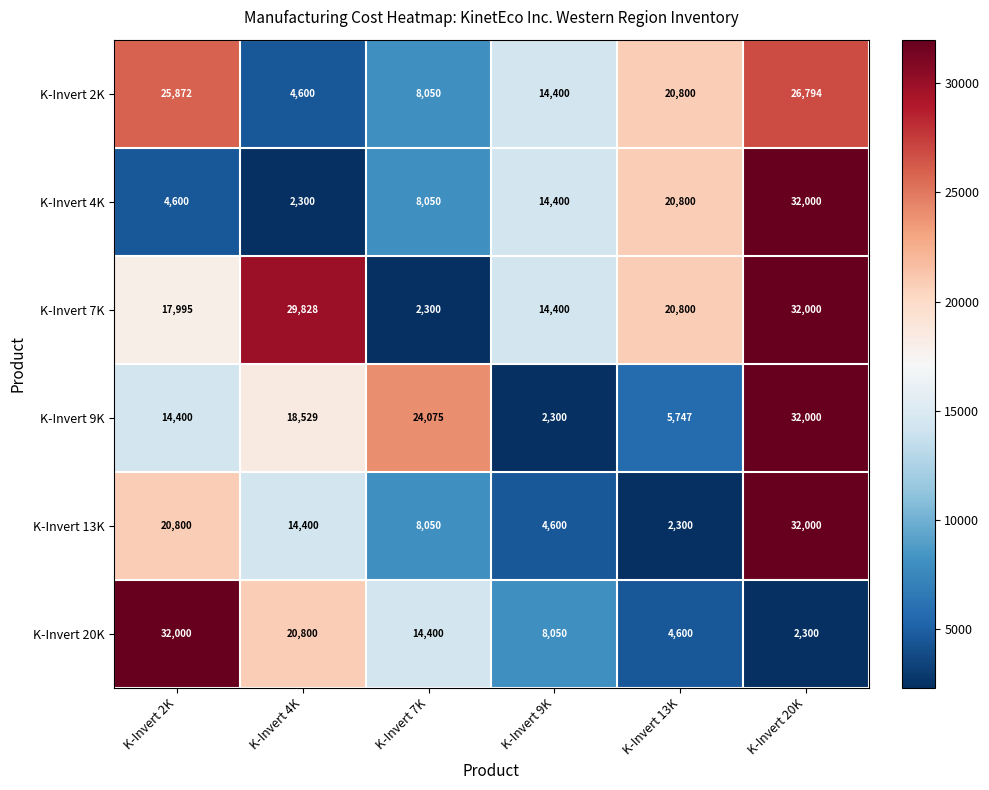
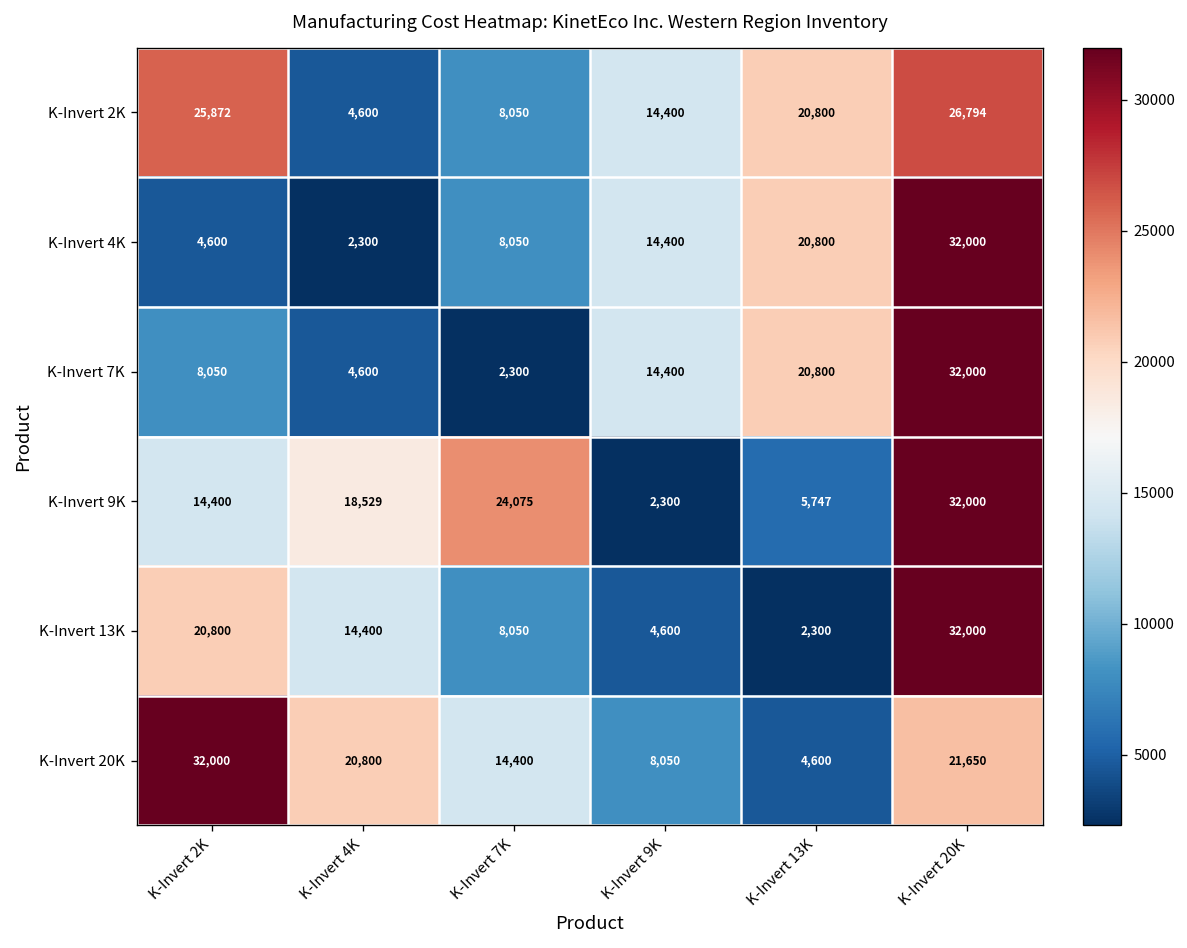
  {
    "K-Invert 2K": {
      "K-Invert 2K": "25,872",
      "K-Invert 4K": "4,600",
      "K-Invert 7K": "8,050",
      "K-Invert 9K": "14,400",
      "K-Invert 13K": "20,800",
      "K-Invert 20K": "26,794"
    },
    "K-Invert 4K": {
      "K-Invert 2K": "4,600",
      "K-Invert 4K": "2,300",
      "K-Invert 7K": "8,050",
      "K-Invert 9K": "14,400",
      "K-Invert 13K": "20,800",
      "K-Invert 20K": "32,000"
    },
    "K-Invert 7K": {
-     "K-Invert 2K": "17,995",
-     "K-Invert 4K": "29,828",
+     "K-Invert 2K": "8,050",
+     "K-Invert 4K": "4,600",
      "K-Invert 7K": "2,300",
      "K-Invert 9K": "14,400",
      "K-Invert 13K": "20,800",
      "K-Invert 20K": "32,000"
    },
    "K-Invert 9K": {
      "K-Invert 2K": "14,400",
      "K-Invert 4K": "18,529",
      "K-Invert 7K": "24,075",
      "K-Invert 9K": "2,300",
      "K-Invert 13K": "5,747",
      "K-Invert 20K": "32,000"
    },
    "K-Invert 13K": {
      "K-Invert 2K": "20,800",
      "K-Invert 4K": "14,400",
      "K-Invert 7K": "8,050",
      "K-Invert 9K": "4,600",
      "K-Invert 13K": "2,300",
      "K-Invert 20K": "32,000"
    },
    "K-Invert 20K": {
      "K-Invert 2K": "32,000",
      "K-Invert 4K": "20,800",
      "K-Invert 7K": "14,400",
      "K-Invert 9K": "8,050",
      "K-Invert 13K": "4,600",
-     "K-Invert 20K": "2,300"
+     "K-Invert 20K": "21,650"
    }
  }
